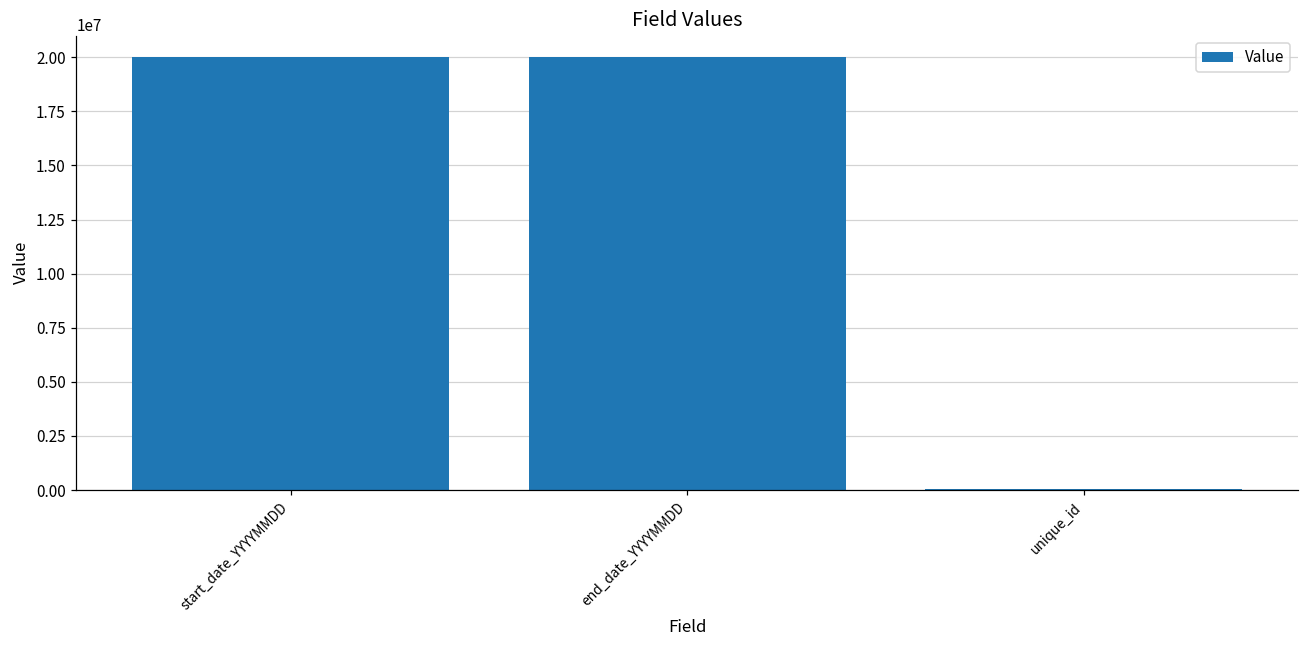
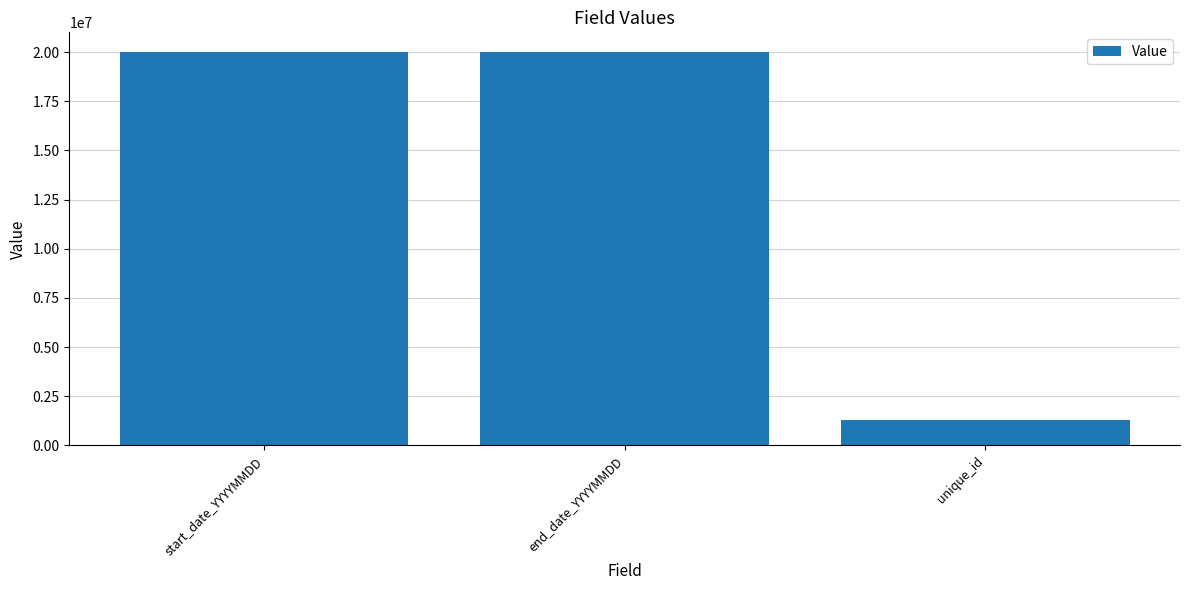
  {
    "start_date_YYYYMMDD": 20000000,
    "end_date_YYYYMMDD": 20000000,
-   "unique_id": 0
+   "unique_id": 1300000
  }
